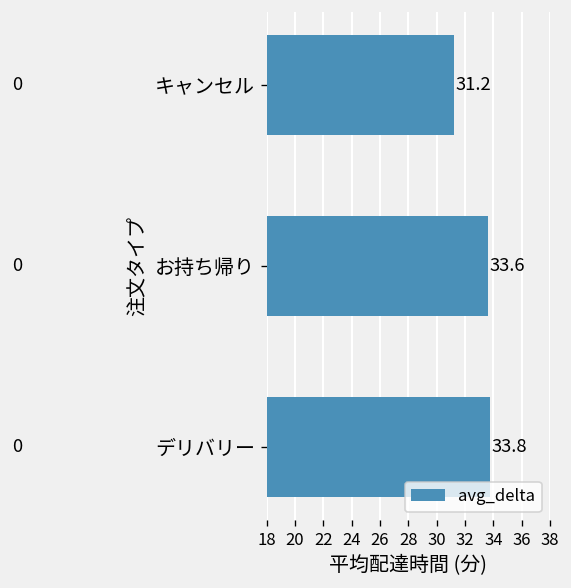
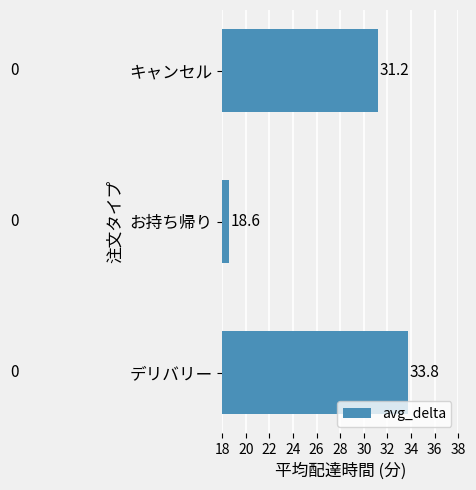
  {
    "キャンセル": 31.2,
-   "お持ち帰り": 33.6,
+   "お持ち帰り": 18.6,
    "デリバリー": 33.8
  }
